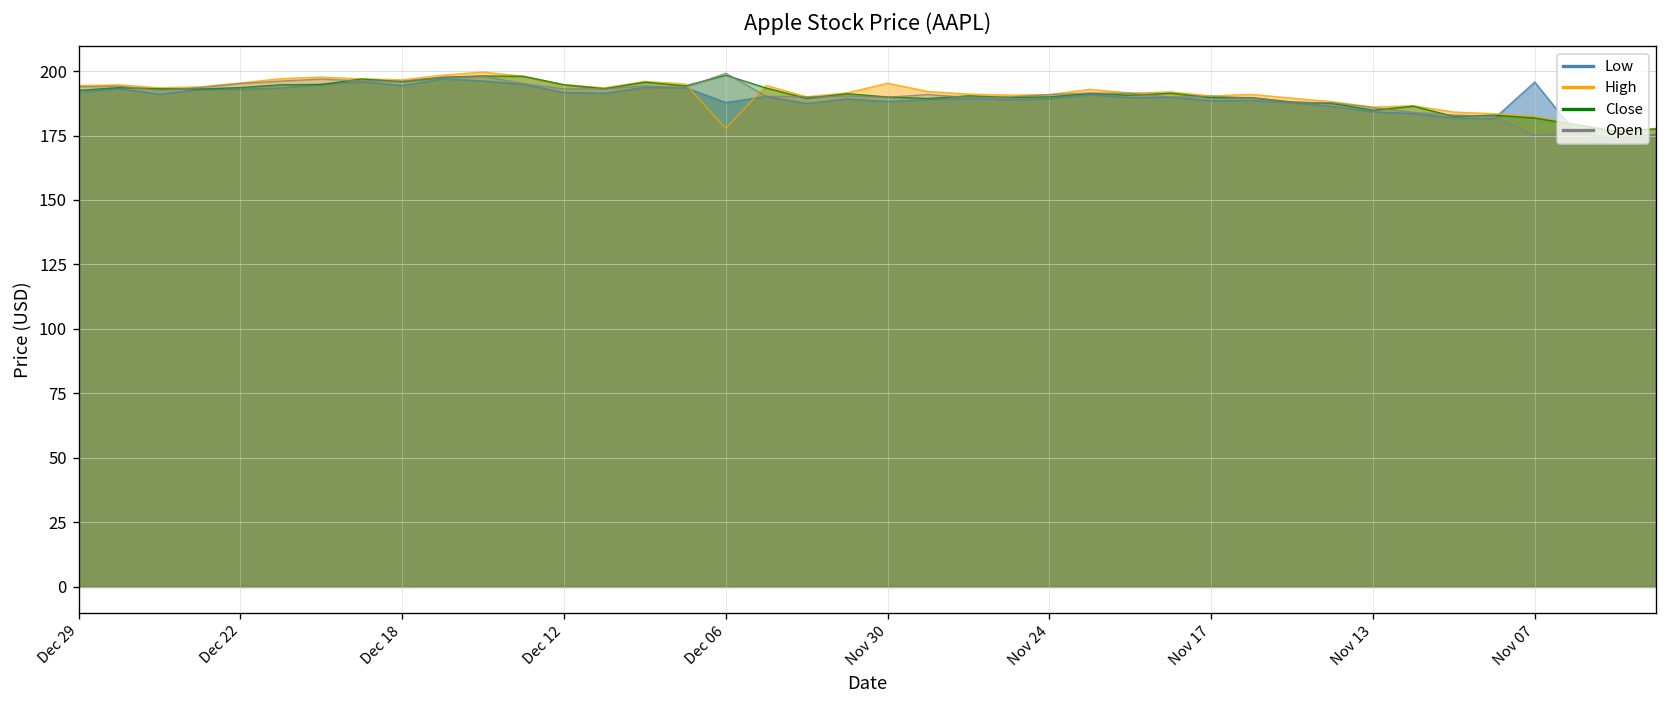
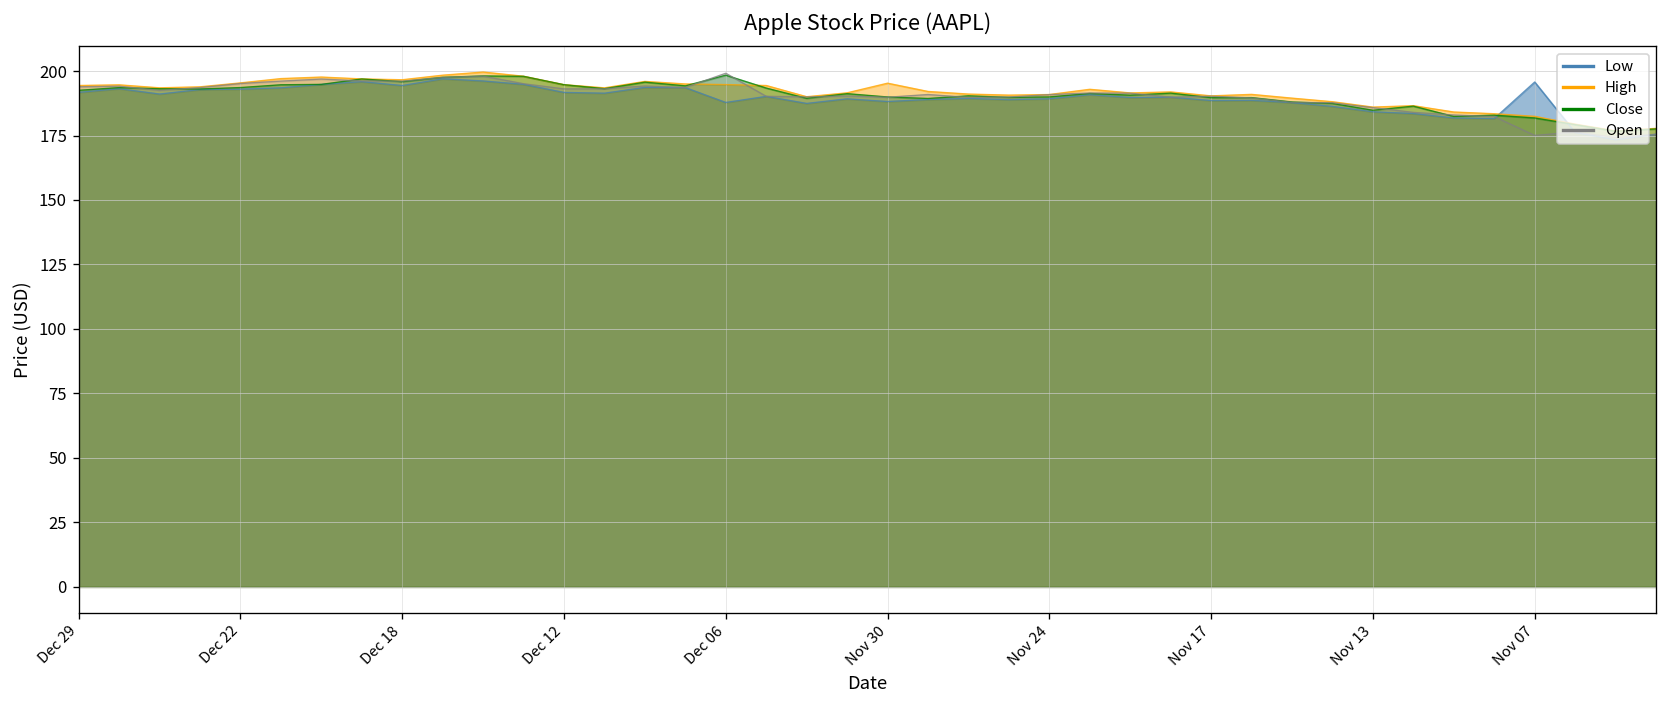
  {
    "Low": {
      "Dec 18": 194,
      "Dec 12": 192,
      "Dec 06": 188,
      "Nov 30": 188,
      "Nov 07": 196
    },
    "High": {
-     "Dec 06": 178,
+     "Dec 06": 195,
      "Nov 30": 195
    },
    "Open": {
      "Dec 12": 193,
      "Nov 07": 175
    }
  }
